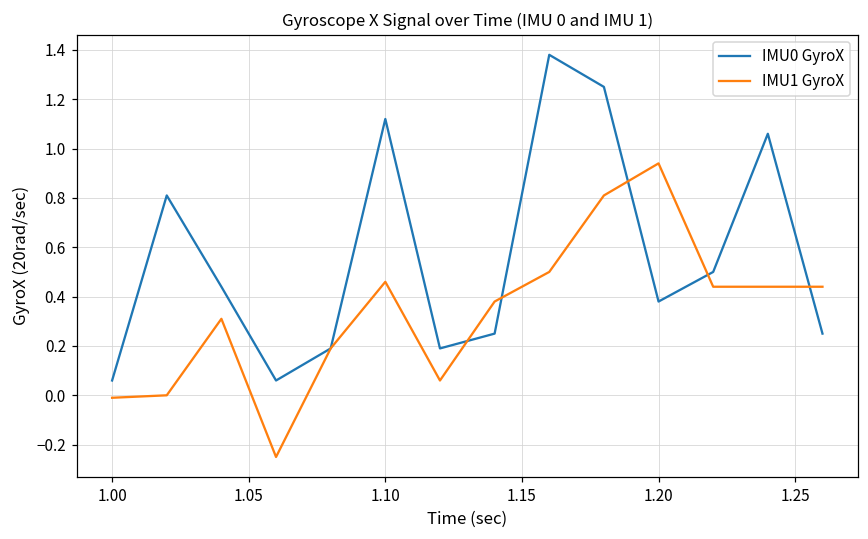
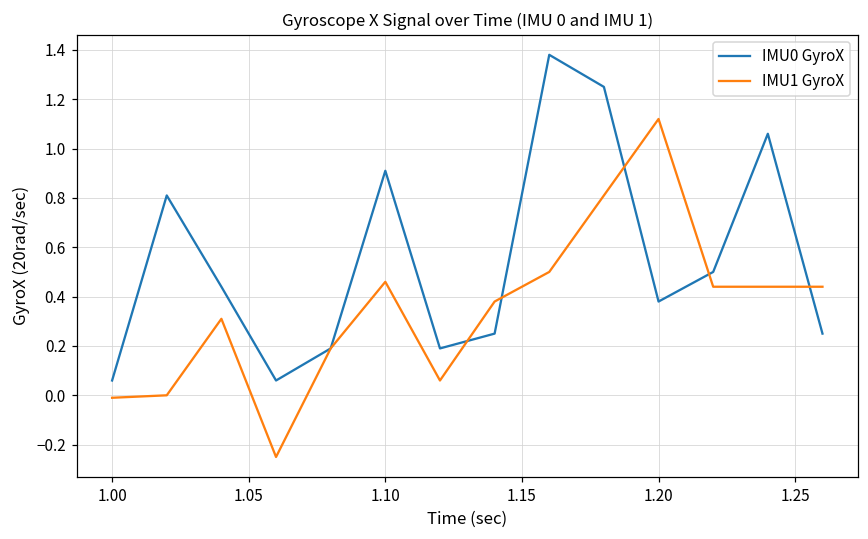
  {
    "IMU0 GyroX": {
      "1.00": 0.06,
-     "1.10": 1.12,
+     "1.10": 0.91,
      "1.20": 0.38
    },
    "IMU1 GyroX": {
      "1.00": -0.01,
      "1.10": 0.46,
-     "1.20": 0.94
+     "1.20": 1.12
    }
  }
